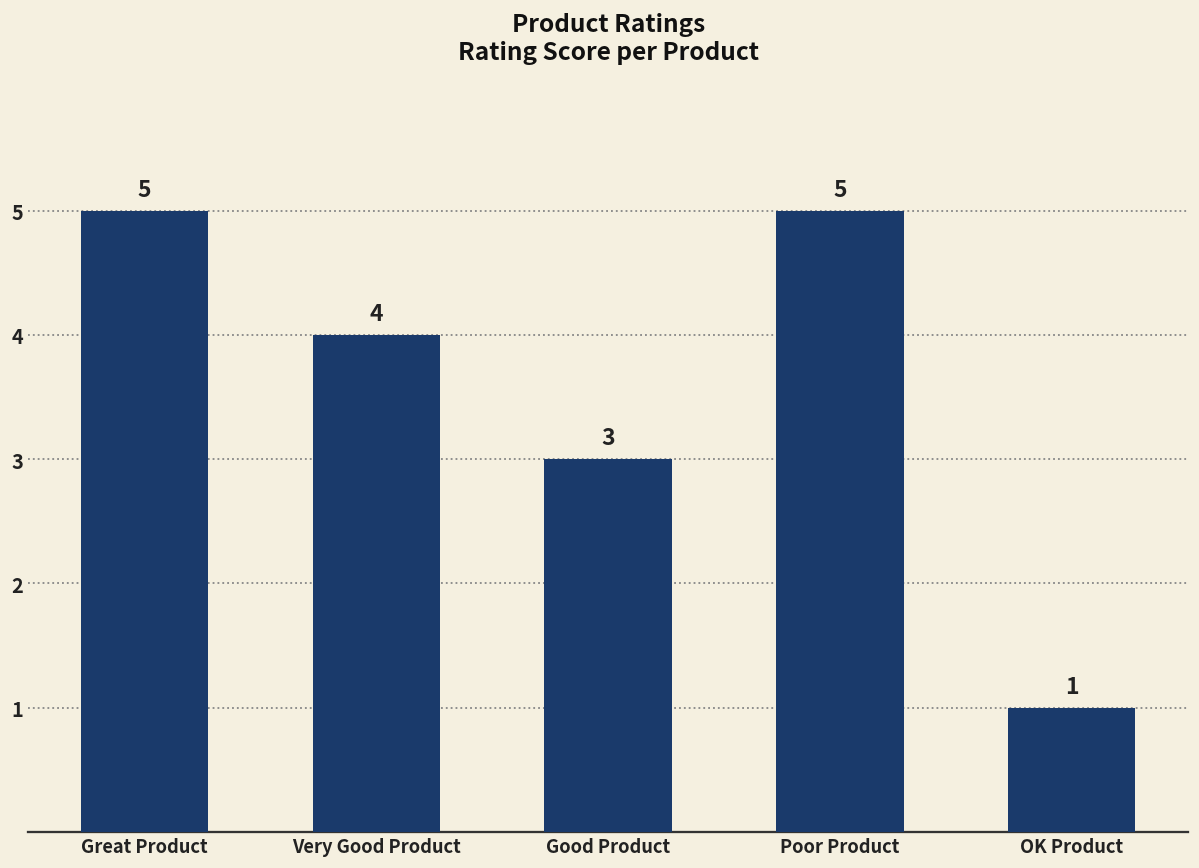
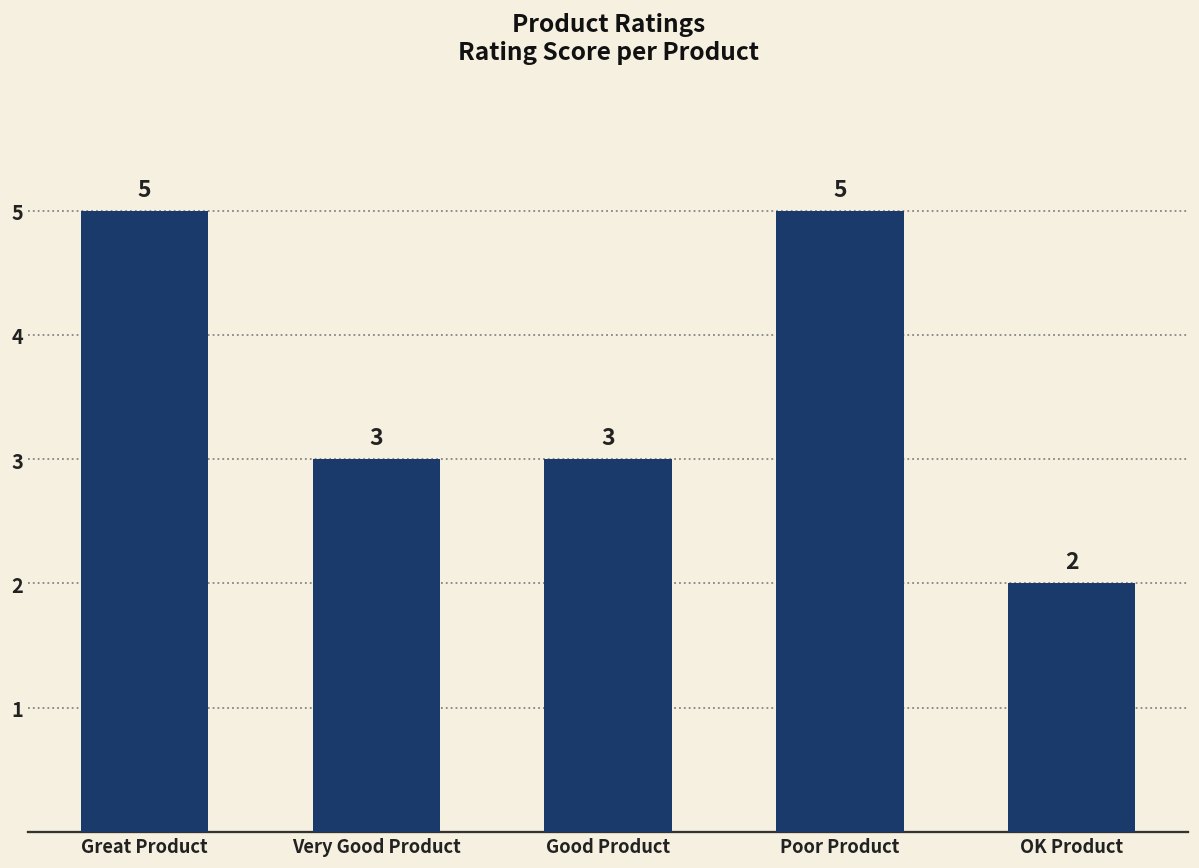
  {
    "Great Product": 5,
-   "Very Good Product": 4,
+   "Very Good Product": 3,
    "Good Product": 3,
    "Poor Product": 5,
-   "OK Product": 1
+   "OK Product": 2
  }
